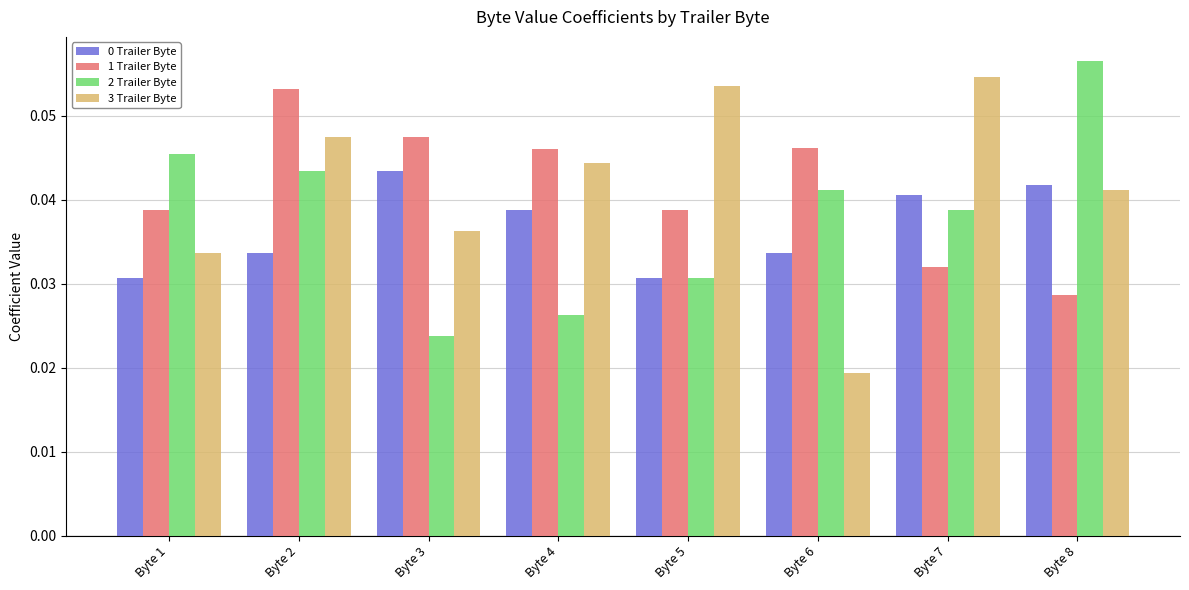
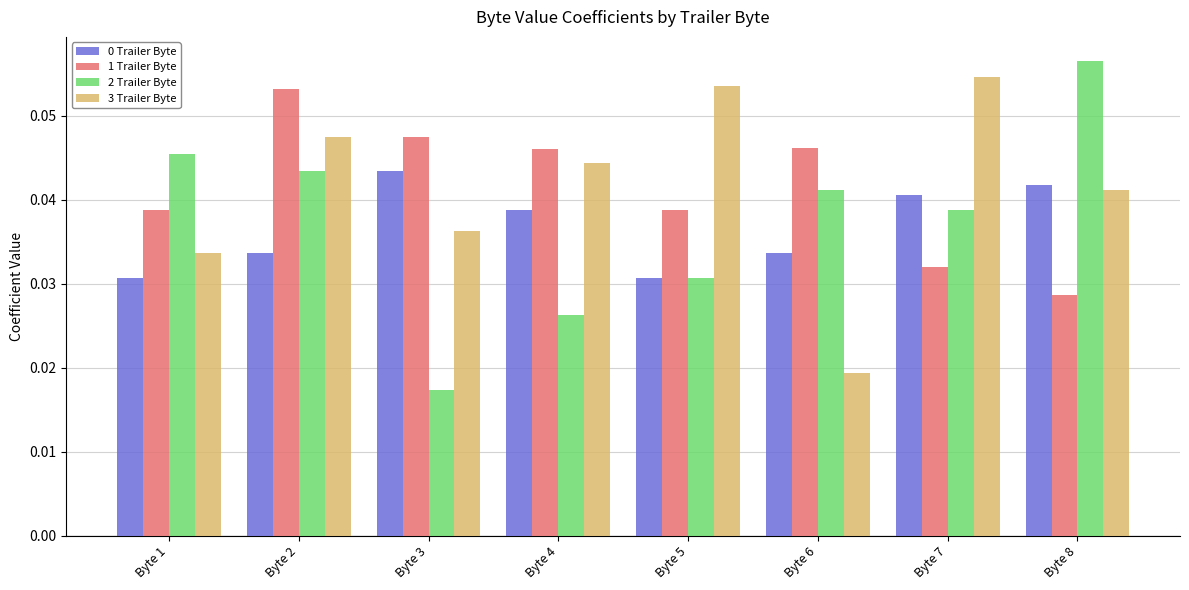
  {
    "0 Trailer Byte": {
      "Byte 1": 0.031,
      "Byte 2": 0.034,
      "Byte 3": 0.043,
      "Byte 4": 0.039,
      "Byte 5": 0.031,
      "Byte 6": 0.034,
      "Byte 7": 0.041,
      "Byte 8": 0.042
    },
    "1 Trailer Byte": {
      "Byte 1": 0.039,
      "Byte 2": 0.053,
      "Byte 3": 0.048,
      "Byte 4": 0.046,
      "Byte 5": 0.039,
      "Byte 6": 0.046,
      "Byte 7": 0.032,
      "Byte 8": 0.029
    },
    "2 Trailer Byte": {
      "Byte 1": 0.045,
      "Byte 2": 0.043,
-     "Byte 3": 0.024,
+     "Byte 3": 0.017,
      "Byte 4": 0.026,
      "Byte 5": 0.031,
      "Byte 6": 0.041,
      "Byte 7": 0.039,
      "Byte 8": 0.057
    },
    "3 Trailer Byte": {
      "Byte 1": 0.034,
      "Byte 2": 0.048,
      "Byte 3": 0.036,
      "Byte 4": 0.044,
      "Byte 5": 0.053,
      "Byte 6": 0.019,
      "Byte 7": 0.055,
      "Byte 8": 0.041
    }
  }
